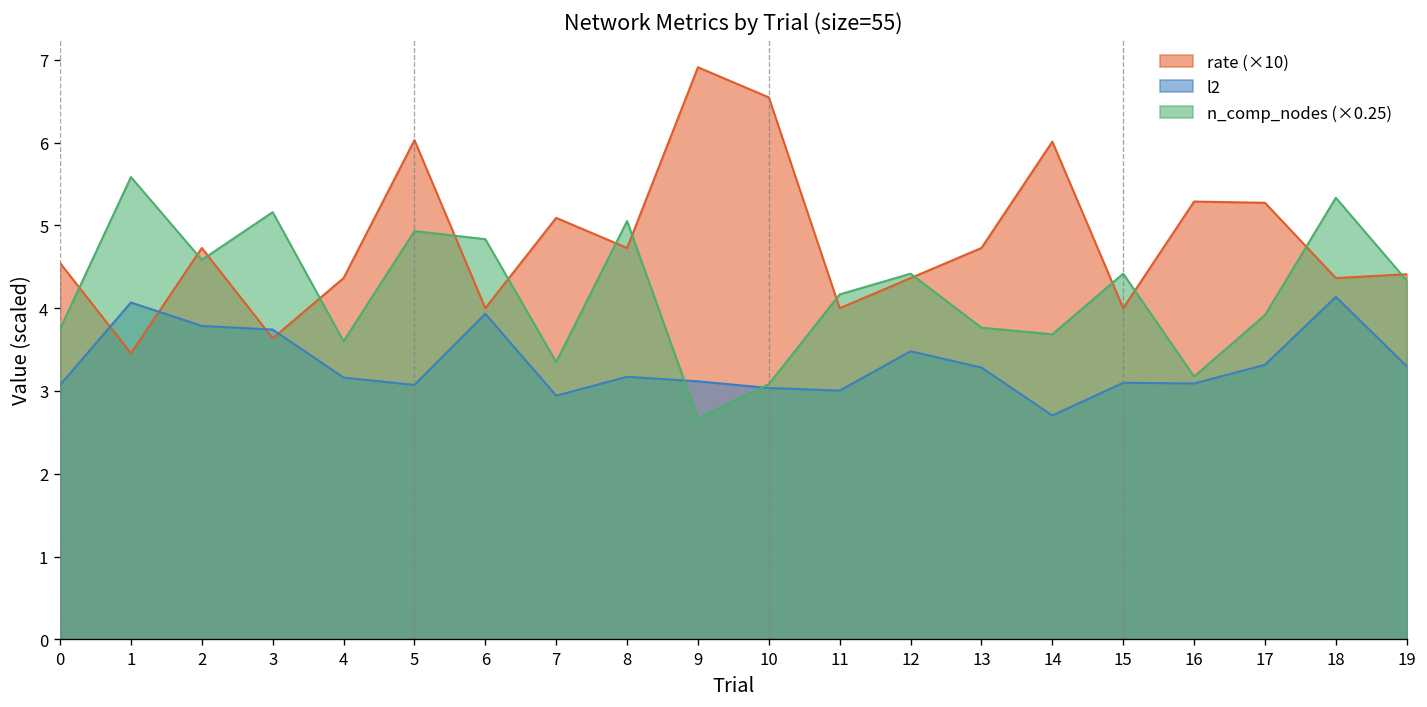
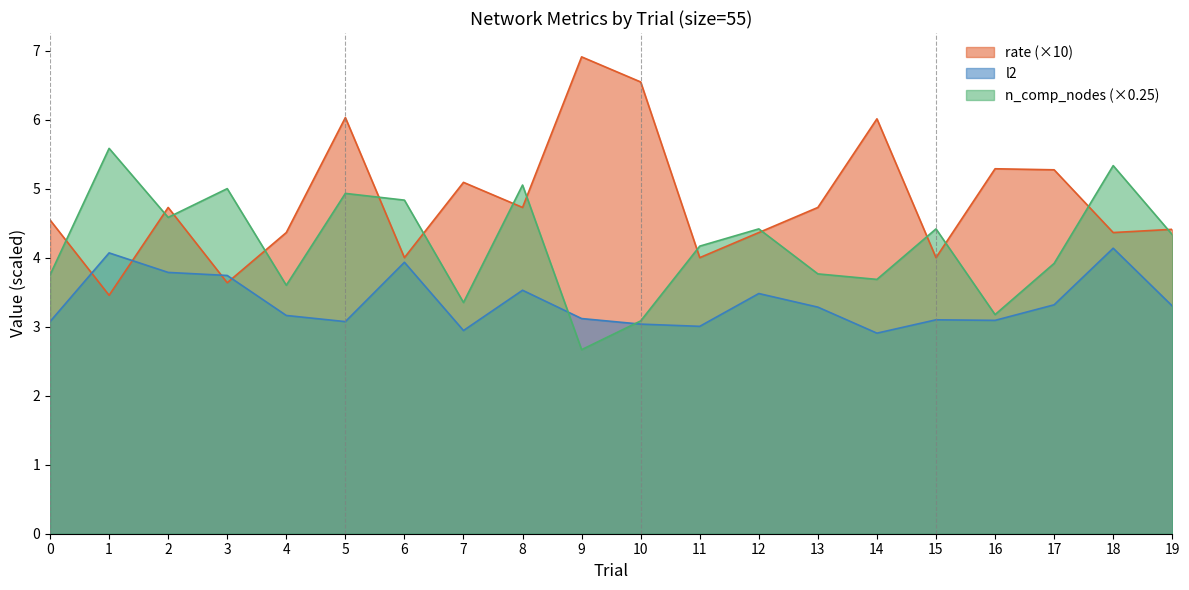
  {
    "rate (×10)": {
      "0": 4.5,
      "1": 3.5,
      "2": 4.7,
      "3": 3.6,
      "4": 4.4,
      "5": 6.0,
      "6": 4.0,
      "7": 5.1,
      "8": 4.7,
      "9": 6.9,
      "10": 6.5,
      "11": 4.0,
      "12": 4.4,
      "13": 4.7,
      "14": 6.0,
      "15": 4.0,
      "16": 5.3,
      "17": 5.3,
      "18": 4.4,
      "19": 4.4
    },
    "l2": {
      "0": 3.1,
      "1": 4.1,
      "2": 3.8,
      "3": 3.7,
      "4": 3.2,
      "5": 3.1,
      "6": 3.9,
      "7": 2.9,
-     "8": 3.2,
+     "8": 3.5,
      "9": 3.1,
      "10": 3.0,
      "11": 3.0,
      "12": 3.5,
      "13": 3.3,
-     "14": 2.7,
+     "14": 2.9,
      "15": 3.1,
      "16": 3.1,
      "17": 3.3,
      "18": 4.1,
      "19": 3.3
    },
    "n_comp_nodes (×0.25)": {
      "0": 3.8,
      "1": 5.6,
      "2": 4.6,
-     "3": 5.2,
+     "3": 5.0,
      "4": 3.6,
      "5": 4.9,
      "6": 4.8,
      "7": 3.4,
      "8": 5.1,
      "9": 2.7,
      "10": 3.1,
      "11": 4.2,
      "12": 4.4,
      "13": 3.8,
      "14": 3.7,
      "15": 4.4,
      "16": 3.2,
      "17": 3.9,
      "18": 5.3,
      "19": 4.3
    }
  }
